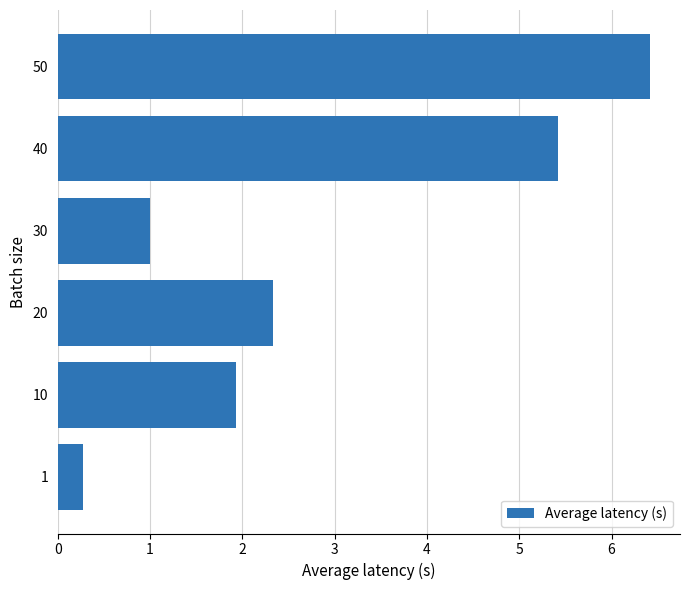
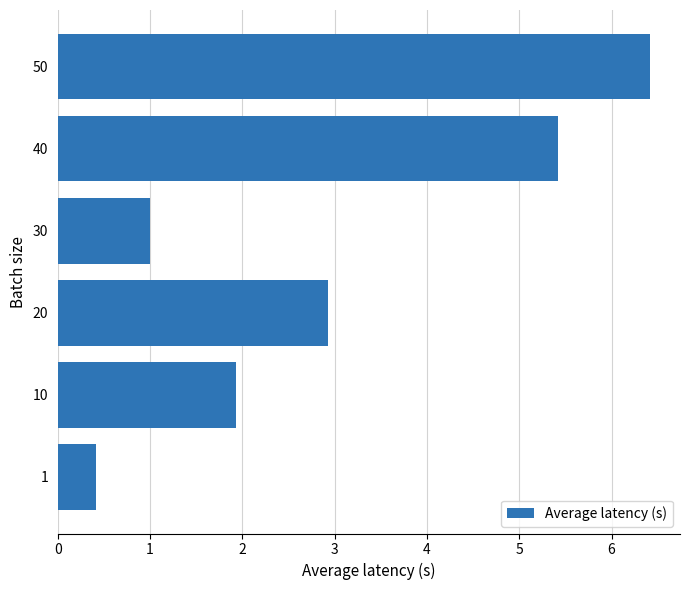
  {
    "50": 6.4,
    "40": 5.4,
    "30": 1.0,
-   "20": 2.3,
+   "20": 2.9,
    "10": 1.9,
-   "1": 0.3
+   "1": 0.4
  }
